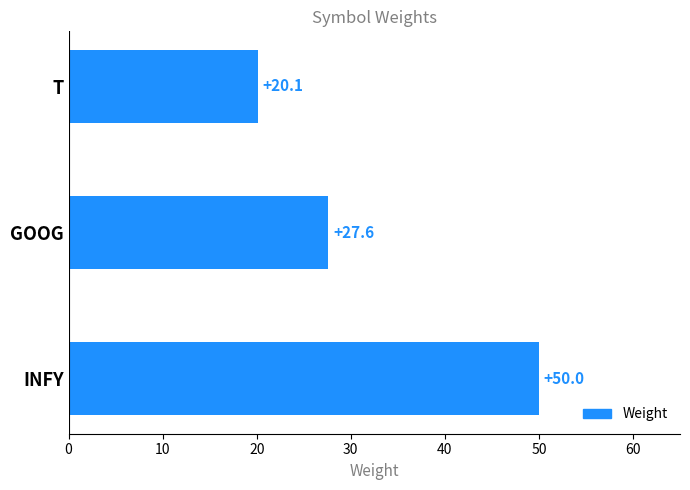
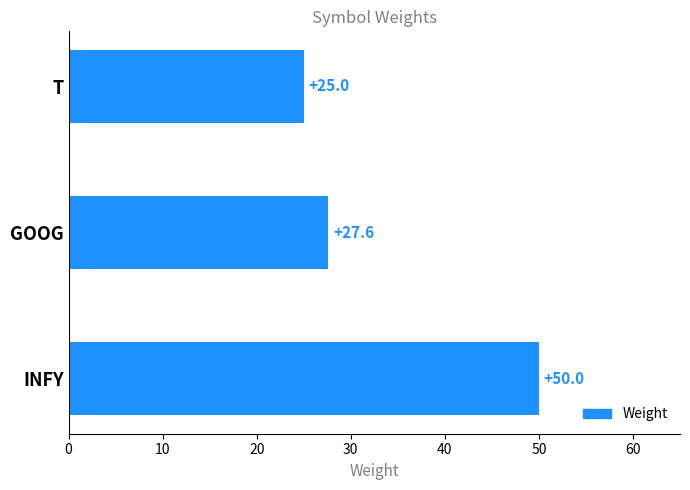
  {
-   "T": "+20.1",
+   "T": "+25.0",
    "GOOG": "+27.6",
    "INFY": "+50.0"
  }
